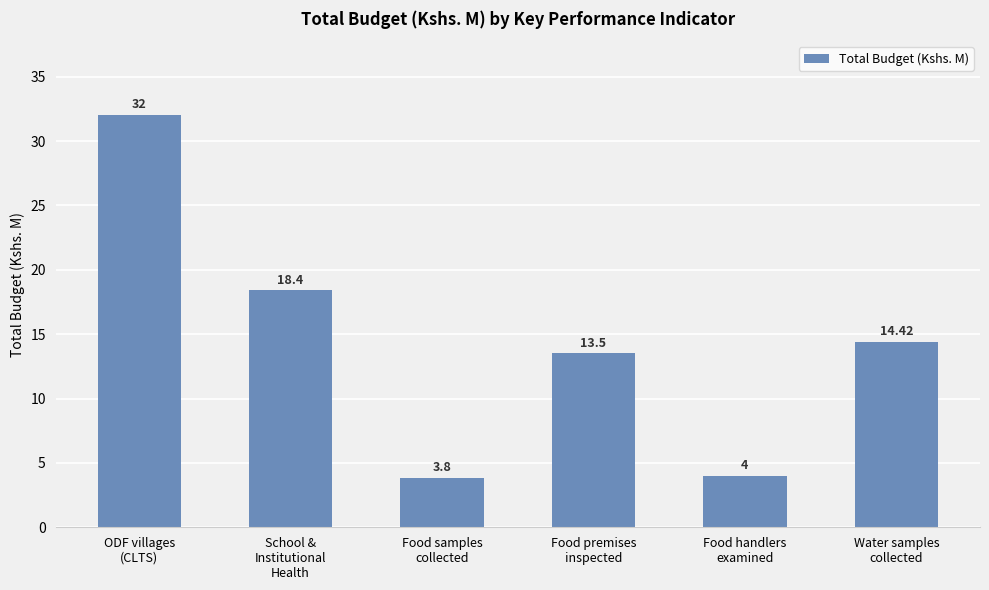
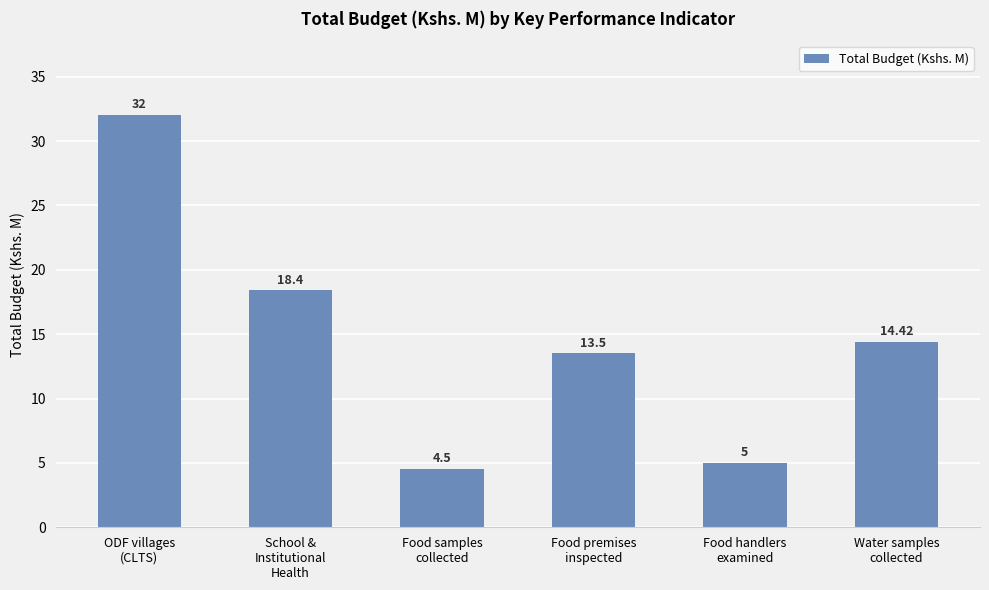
  {
    "ODF villages (CLTS)": 32,
    "School & Institutional Health": 18.4,
-   "Food samples collected": 3.8,
+   "Food samples collected": 4.5,
    "Food premises inspected": 13.5,
-   "Food handlers examined": 4,
+   "Food handlers examined": 5,
    "Water samples collected": 14.42
  }
